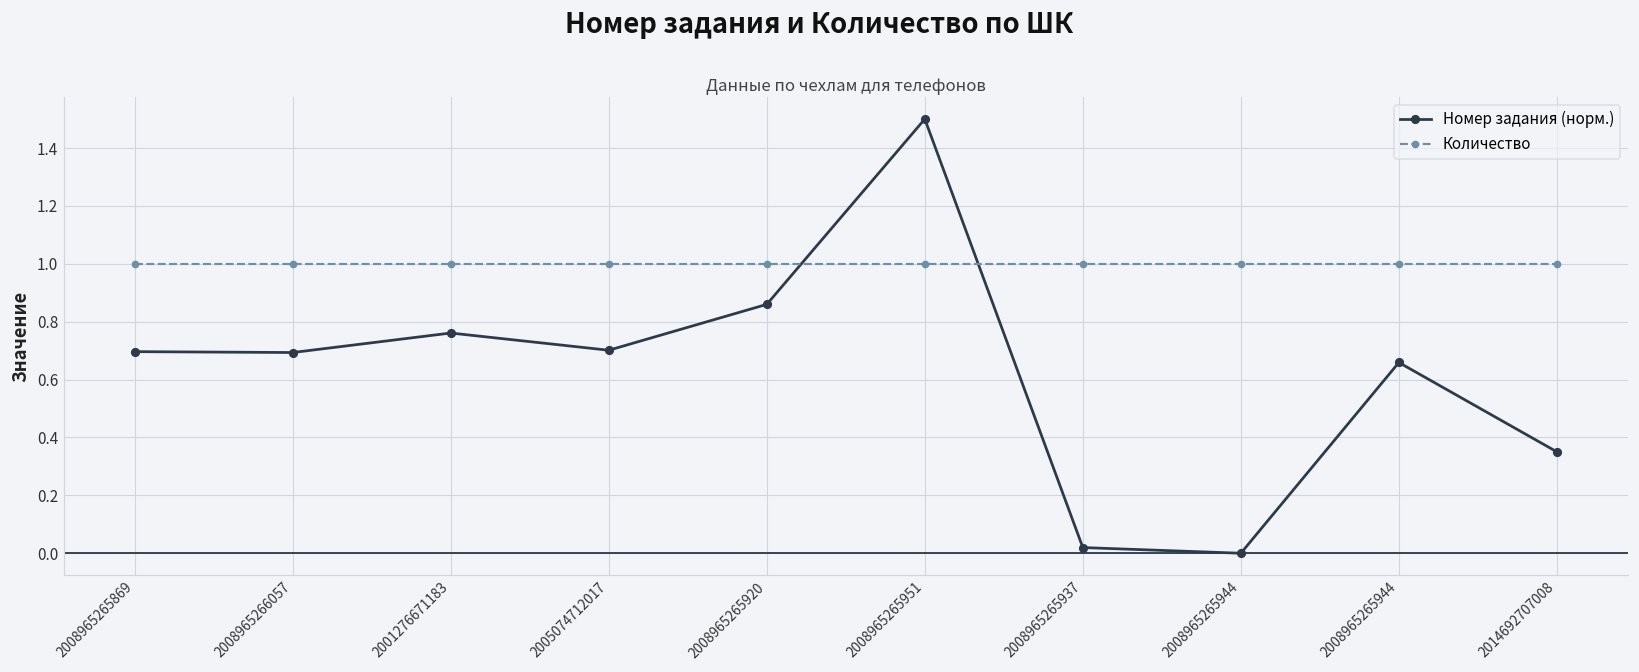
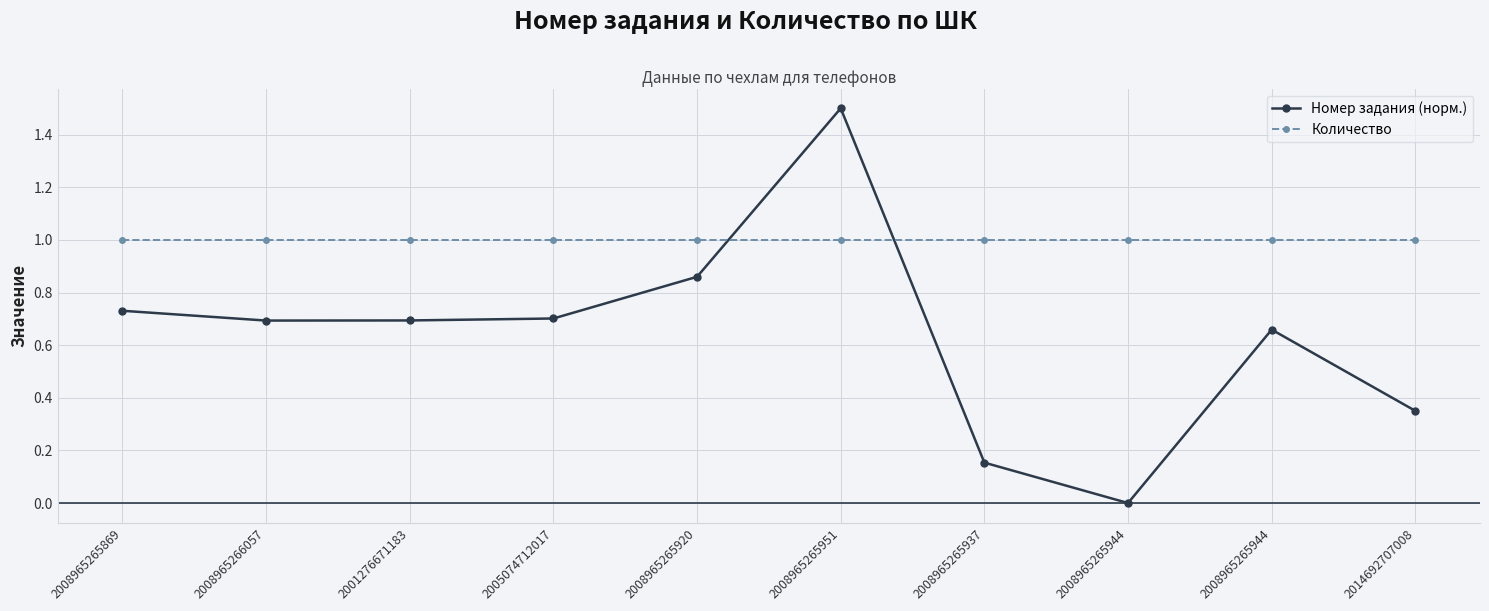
  {
    "Номер задания (норм.)": {
-     "2008965265869": 0.70,
+     "2008965265869": 0.73,
      "2008965266057": 0.69,
-     "2001276671183": 0.76,
+     "2001276671183": 0.69,
      "2005074712017": 0.70,
      "2008965265920": 0.86,
      "2008965265951": 1.50,
-     "2008965265937": 0.02,
+     "2008965265937": 0.15,
      "2014692707008": 0.35
    },
    "Количество": {
      "2008965265869": 1.00,
      "2008965266057": 1.00,
      "2001276671183": 1.00,
      "2005074712017": 1.00,
      "2008965265920": 1.00,
      "2008965265951": 1.00,
      "2008965265937": 1.00,
      "2014692707008": 1.00
    }
  }
